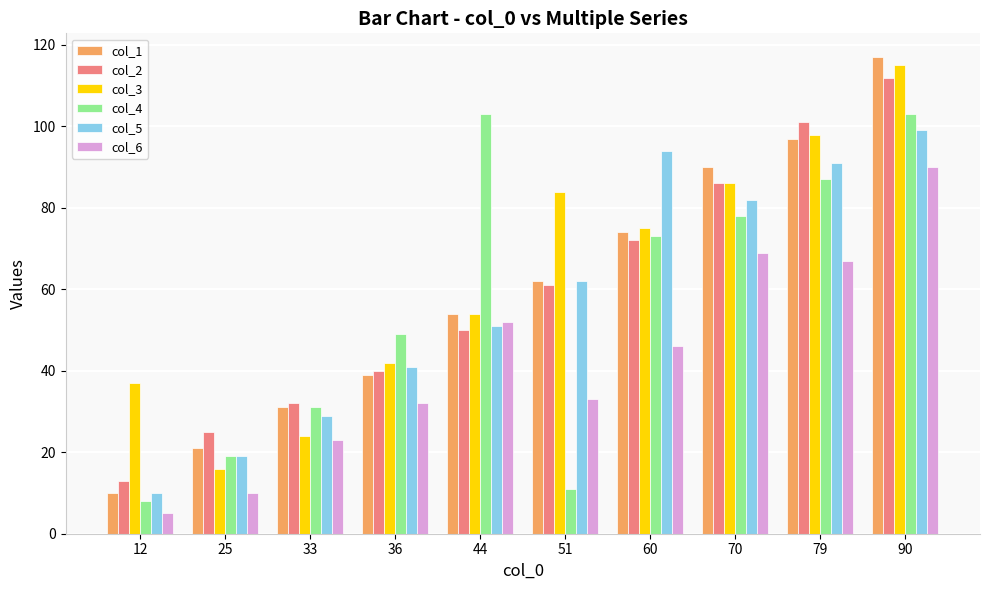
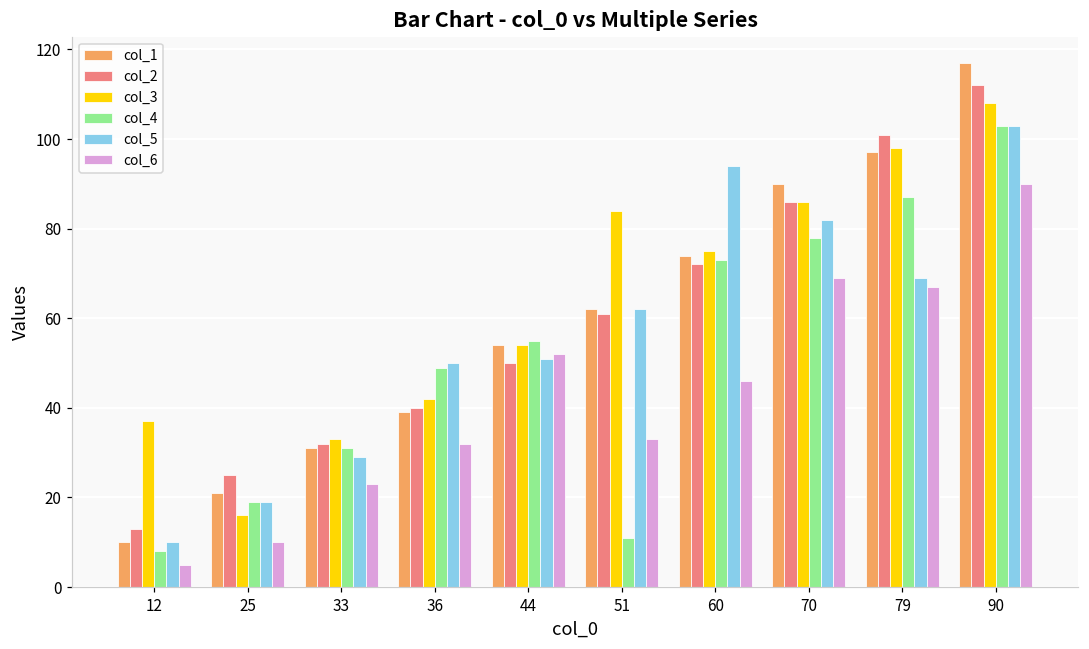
  {
    "col_3": {
      "12": 37,
      "25": 16,
-     "33": 24,
+     "33": 33,
      "36": 42,
      "44": 54,
      "51": 84,
      "60": 75,
      "70": 86,
      "79": 98,
-     "90": 115
+     "90": 108
    },
    "col_4": {
      "12": 8,
      "25": 19,
      "33": 31,
      "36": 49,
-     "44": 103,
+     "44": 55,
      "51": 11,
      "60": 73,
      "70": 78,
      "79": 87,
      "90": 103
    },
    "col_5": {
      "12": 10,
      "25": 19,
      "33": 29,
-     "36": 41,
+     "36": 50,
      "44": 51,
      "51": 62,
      "60": 94,
      "70": 82,
-     "79": 91,
-     "90": 99
+     "79": 69,
+     "90": 103
    },
    "col_6": {
      "12": 5,
      "25": 10,
      "33": 23,
      "36": 32,
      "44": 52,
      "51": 33,
      "60": 46,
      "70": 69,
      "79": 67,
      "90": 90
    }
  }
